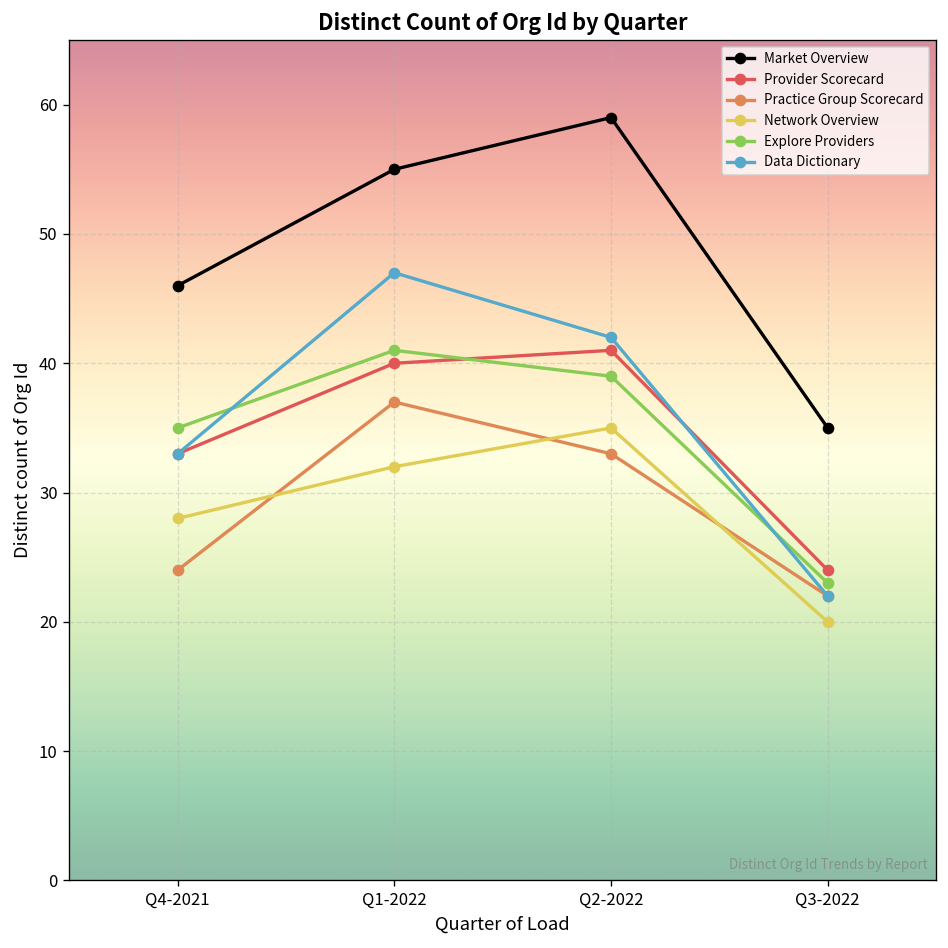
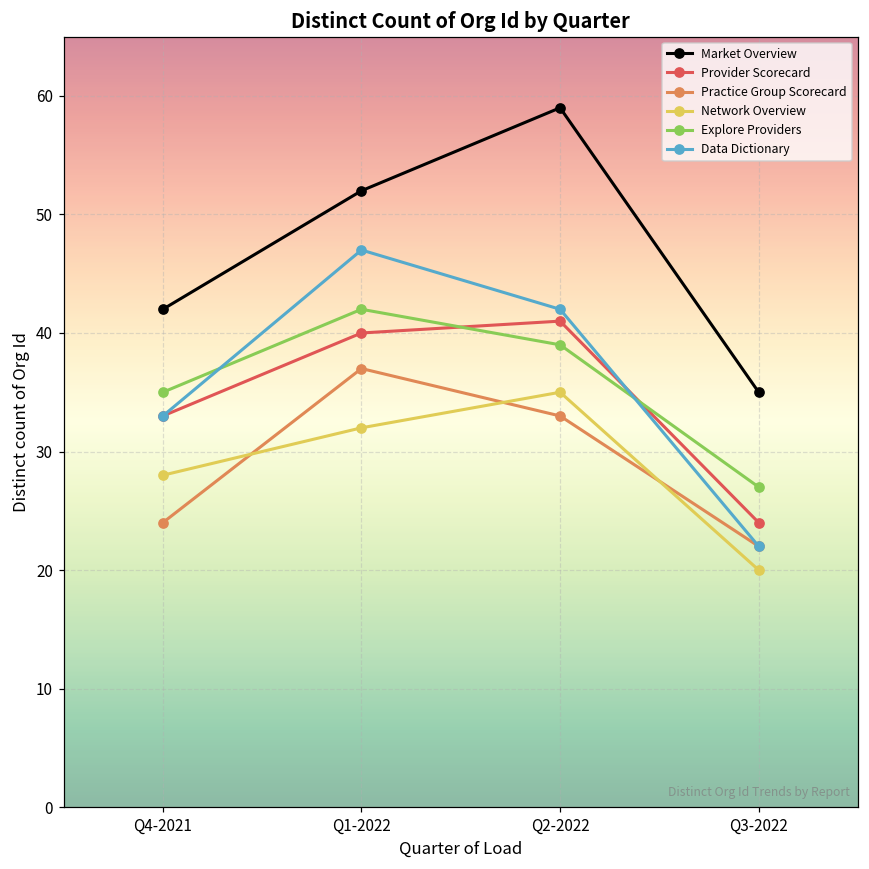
  {
    "Market Overview": {
-     "Q4-2021": 46,
-     "Q1-2022": 55,
+     "Q4-2021": 42,
+     "Q1-2022": 52,
      "Q2-2022": 59,
      "Q3-2022": 35
    },
    "Network Overview": {
      "Q4-2021": 28,
      "Q1-2022": 32,
      "Q2-2022": 35,
      "Q3-2022": 20
    },
    "Explore Providers": {
      "Q4-2021": 35,
-     "Q1-2022": 41,
+     "Q1-2022": 42,
      "Q2-2022": 39,
-     "Q3-2022": 23
+     "Q3-2022": 27
    },
    "Data Dictionary": {
      "Q1-2022": 47,
      "Q2-2022": 42
    }
  }
